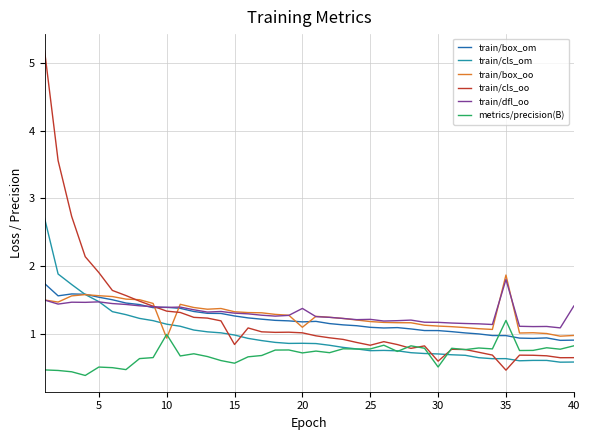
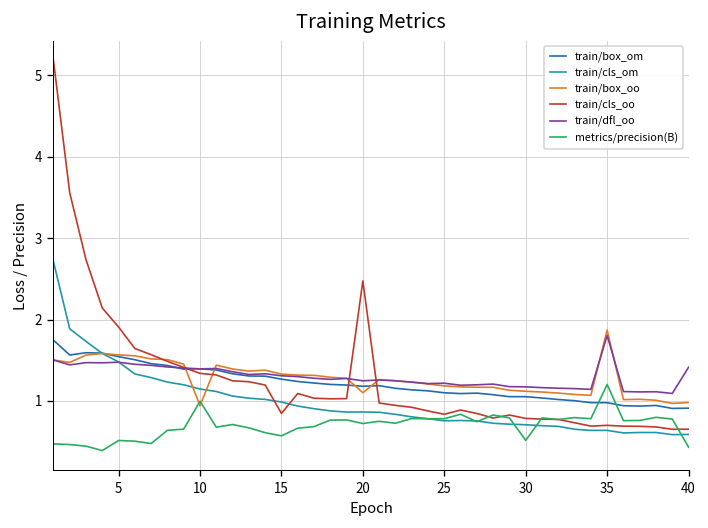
  {
    "train/box_oo": {
      "10": 0.9,
      "20": 1.1,
      "30": 1.1,
      "35": 1.9,
      "40": 1.0
    },
    "train/cls_oo": {
      "5": 1.9,
      "10": 1.3,
      "15": 0.8,
-     "20": 1.0,
+     "20": 2.5,
      "25": 0.8,
-     "30": 0.6,
-     "35": 0.5,
+     "30": 0.8,
+     "35": 0.7,
      "40": 0.7
    },
    "train/dfl_oo": {
-     "20": 1.4,
+     "20": 1.2,
      "30": 1.2,
      "35": 1.8,
      "40": 1.4
    },
    "metrics/precision(B)": {
      "5": 0.5,
      "10": 1.0,
      "15": 0.6,
      "20": 0.7,
      "30": 0.5,
      "35": 1.2,
-     "40": 0.8
+     "40": 0.4
    }
  }
